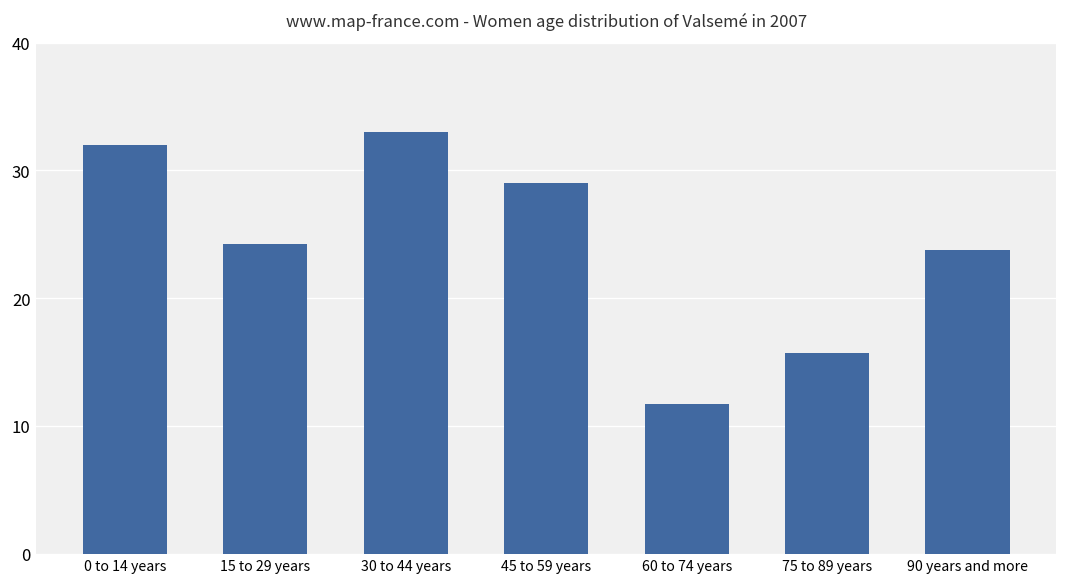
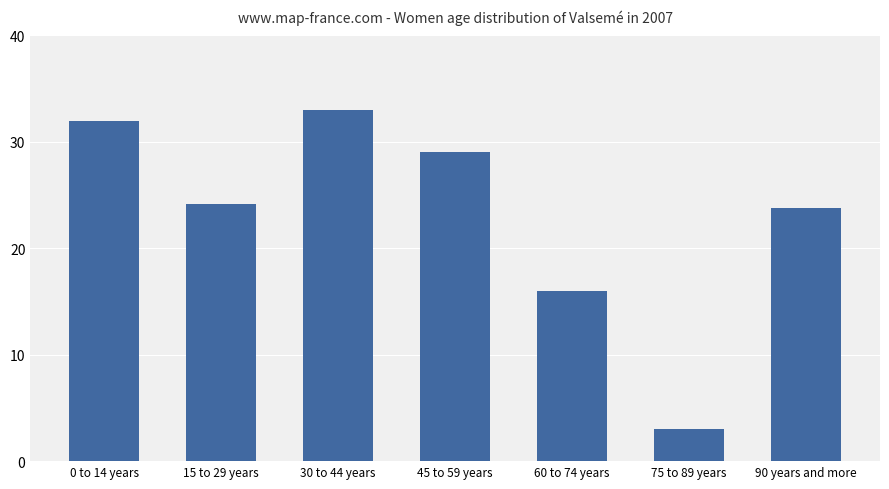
  {
    "0 to 14 years": 32.0,
    "15 to 29 years": 24.2,
    "30 to 44 years": 33.0,
    "45 to 59 years": 29.0,
-   "60 to 74 years": 11.7,
-   "75 to 89 years": 15.7,
+   "60 to 74 years": 16.0,
+   "75 to 89 years": 3.0,
    "90 years and more": 23.8
  }
